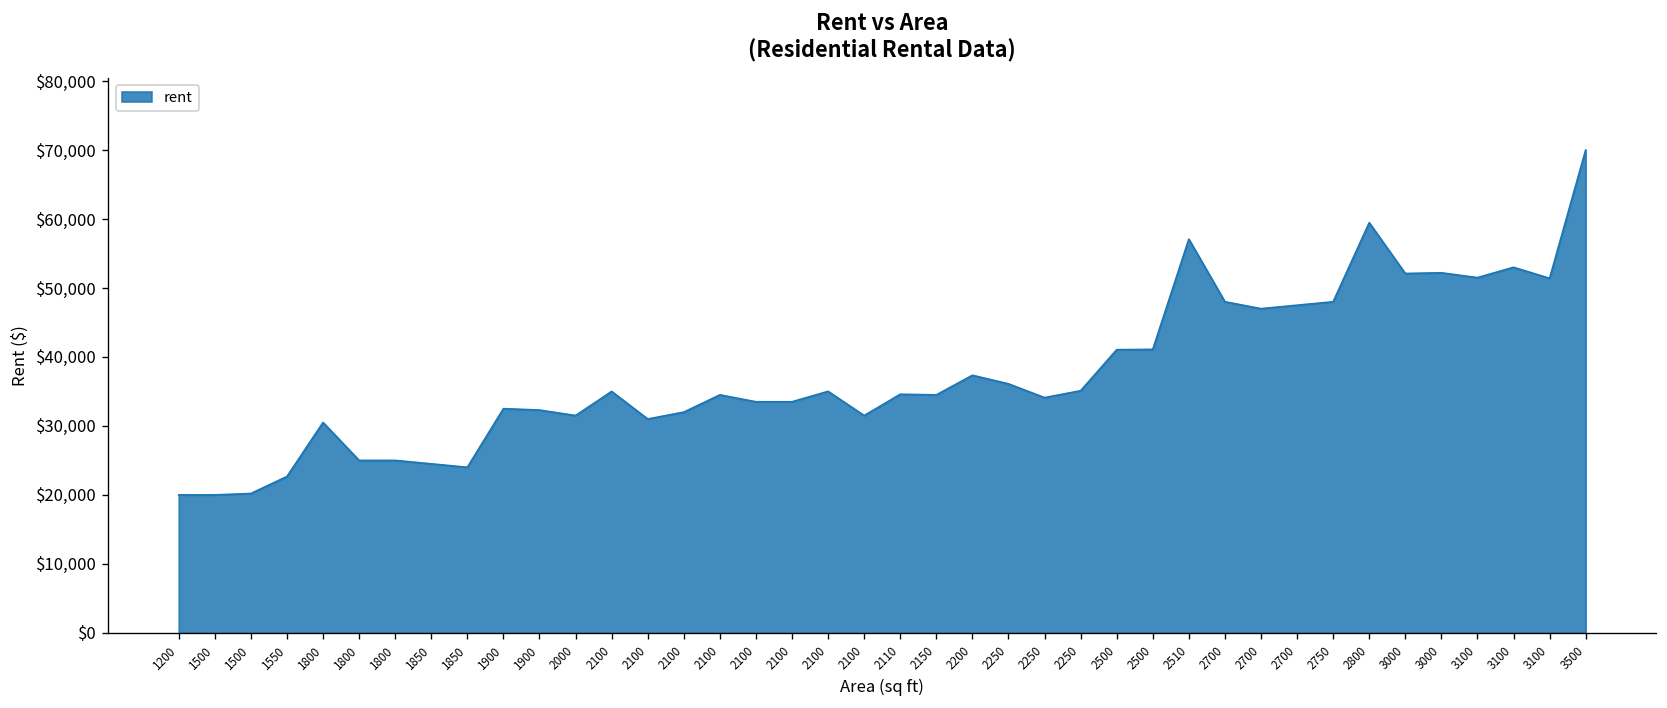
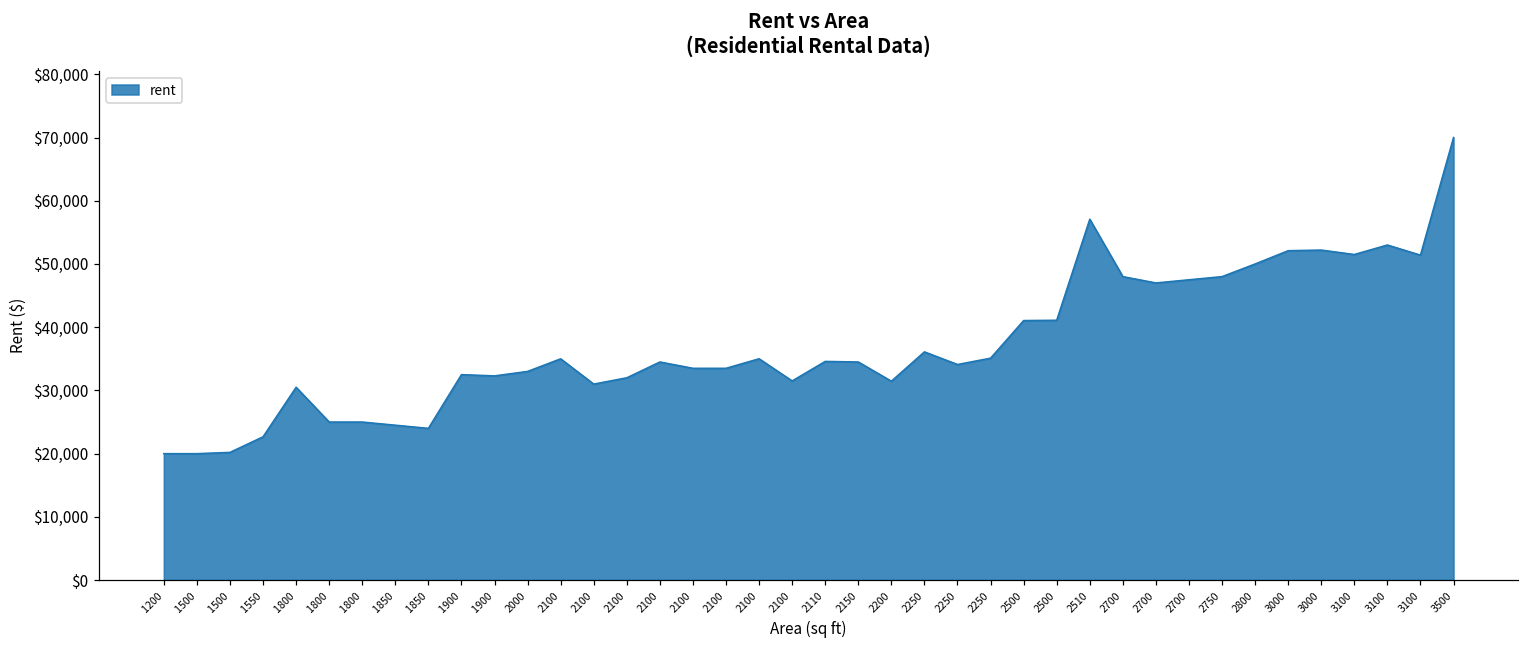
  {
    "1200": "$20,000",
    "1550": "$23,000",
-   "2000": "$32,000",
+   "2000": "$33,000",
    "2110": "$35,000",
    "2150": "$35,000",
-   "2200": "$37,000",
+   "2200": "$31,000",
    "2510": "$57,000",
    "2750": "$48,000",
-   "2800": "$59,000",
+   "2800": "$50,000",
    "3500": "$70,000"
  }
